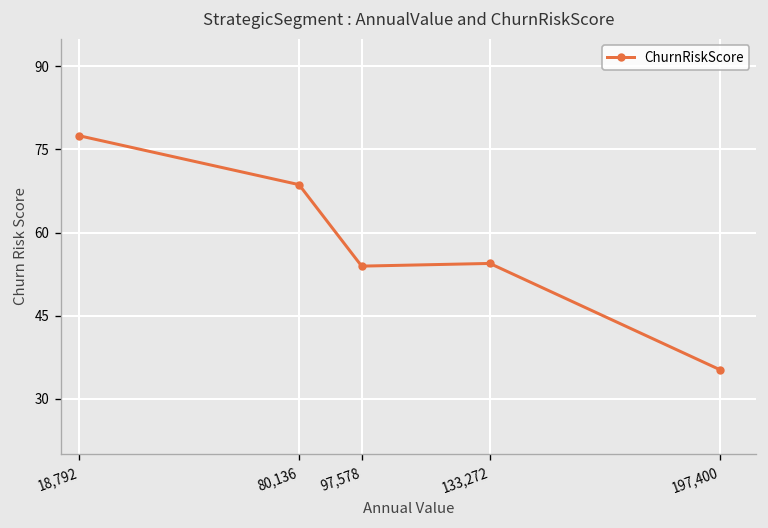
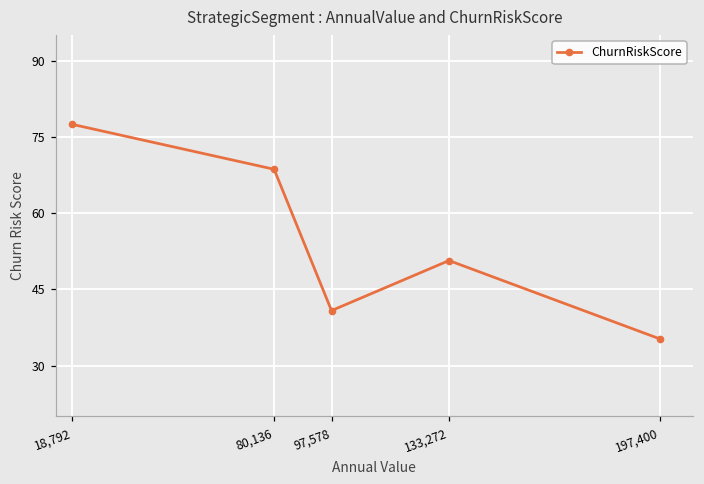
  {
    "18,792": 77,
    "80,136": 69,
-   "97,578": 54,
-   "133,272": 54,
+   "97,578": 41,
+   "133,272": 51,
    "197,400": 35
  }
